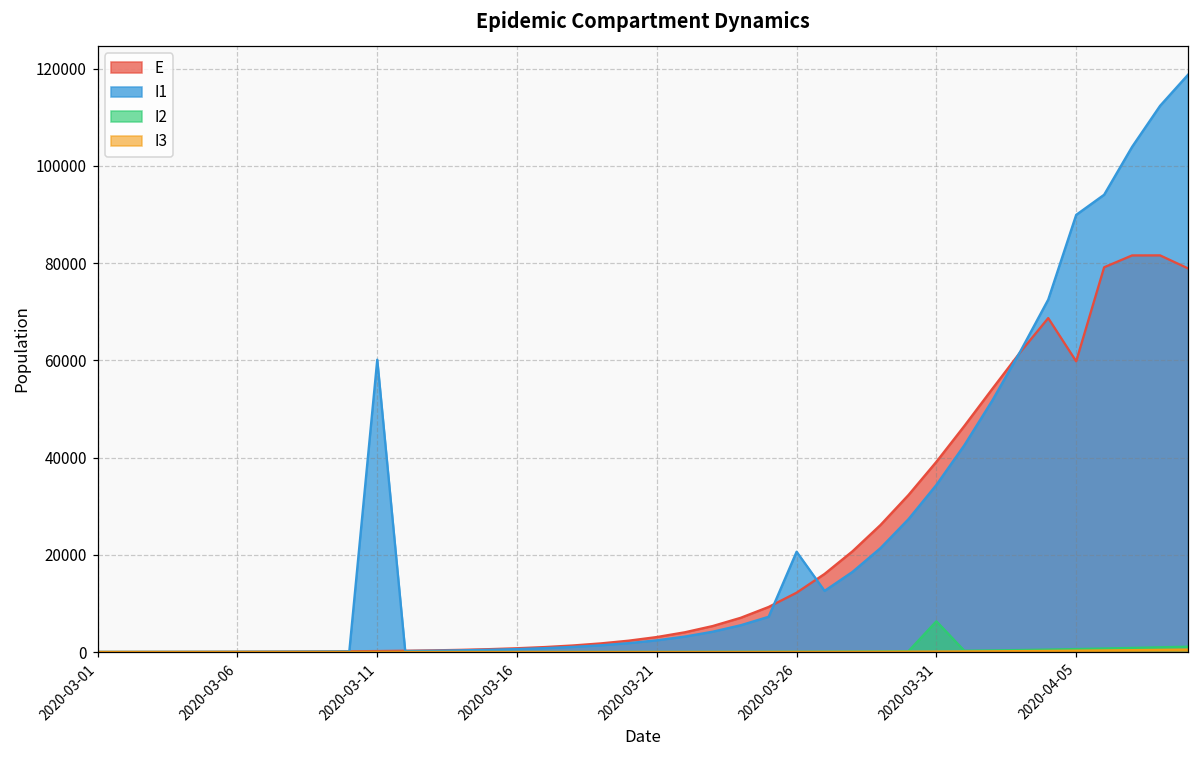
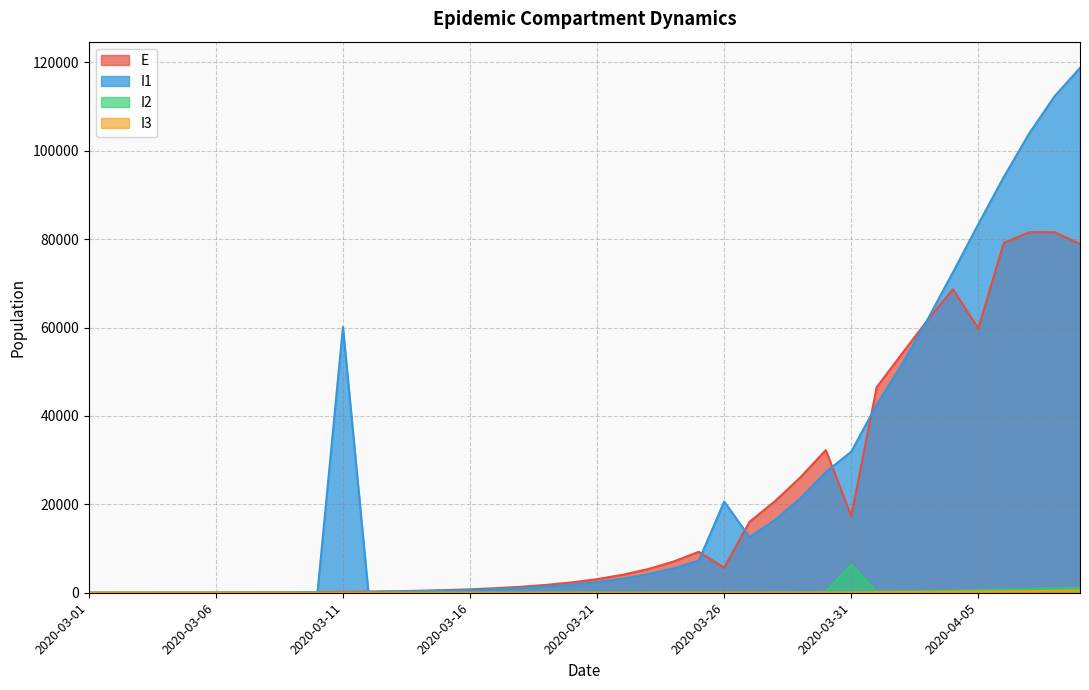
  {
    "E": {
      "2020-03-21": 3000,
-     "2020-03-26": 12000,
-     "2020-03-31": 39000,
+     "2020-03-26": 6000,
+     "2020-03-31": 17000,
      "2020-04-05": 60000
    },
    "I1": {
      "2020-03-11": 60000,
      "2020-03-21": 2000,
      "2020-03-26": 21000,
-     "2020-03-31": 34000,
-     "2020-04-05": 90000
+     "2020-03-31": 32000,
+     "2020-04-05": 83000
    },
    "I2": {
      "2020-03-31": 6000
    },
    "I3": {
      "2020-03-31": 0
    }
  }
